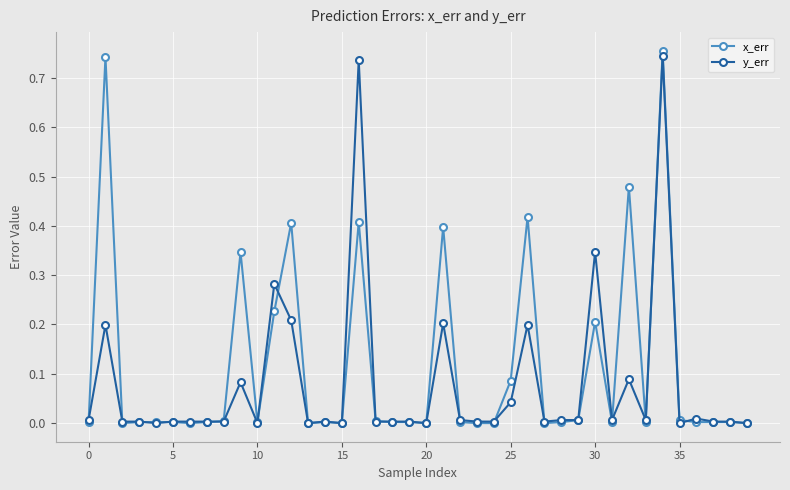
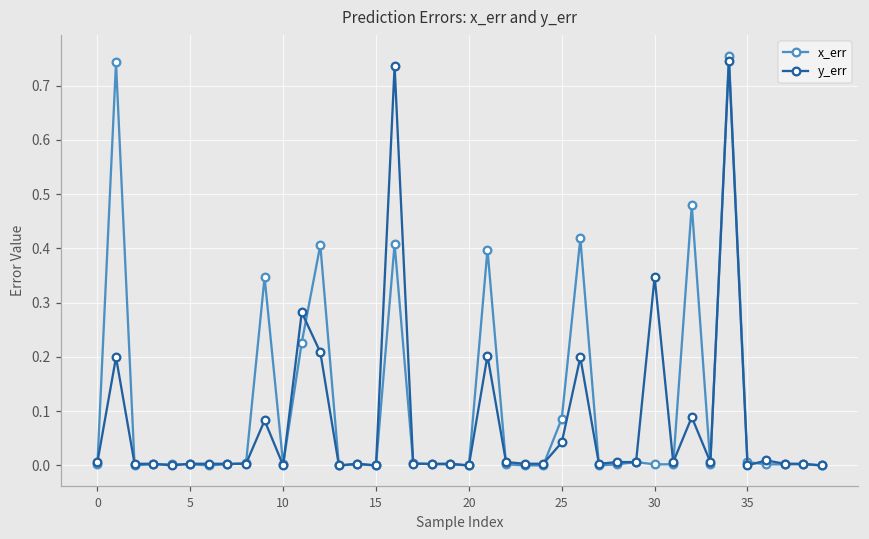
  {
    "x_err": {
      "25": 0.09,
-     "30": 0.21,
+     "30": 0.00,
      "35": 0.01
    },
    "y_err": {
      "25": 0.04,
      "30": 0.35,
      "35": 0.00
    }
  }
